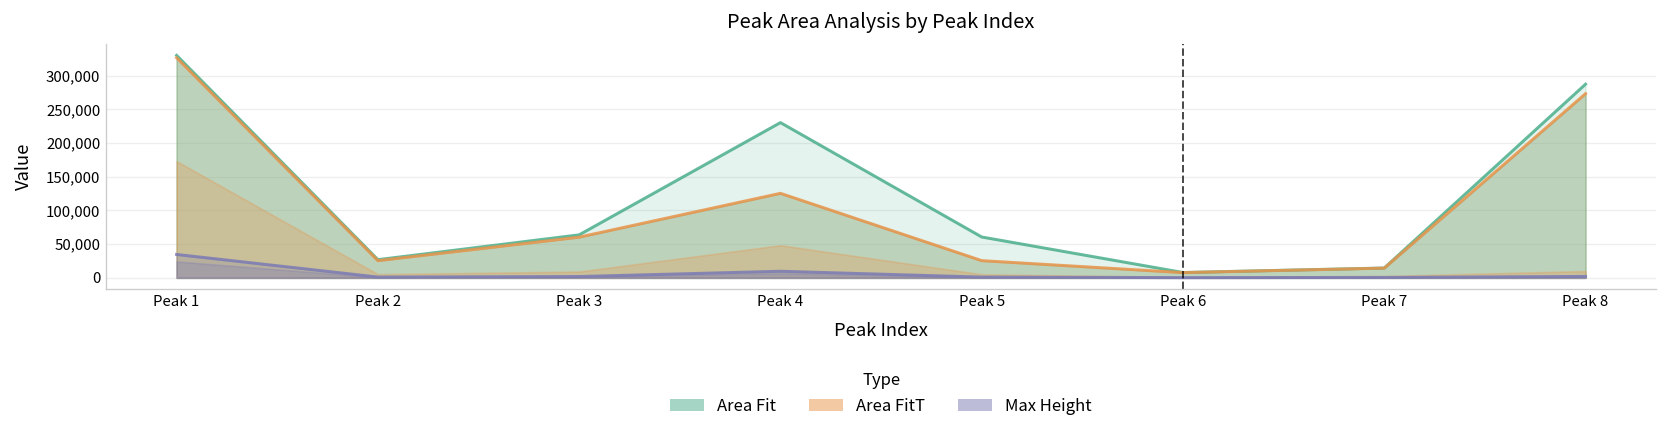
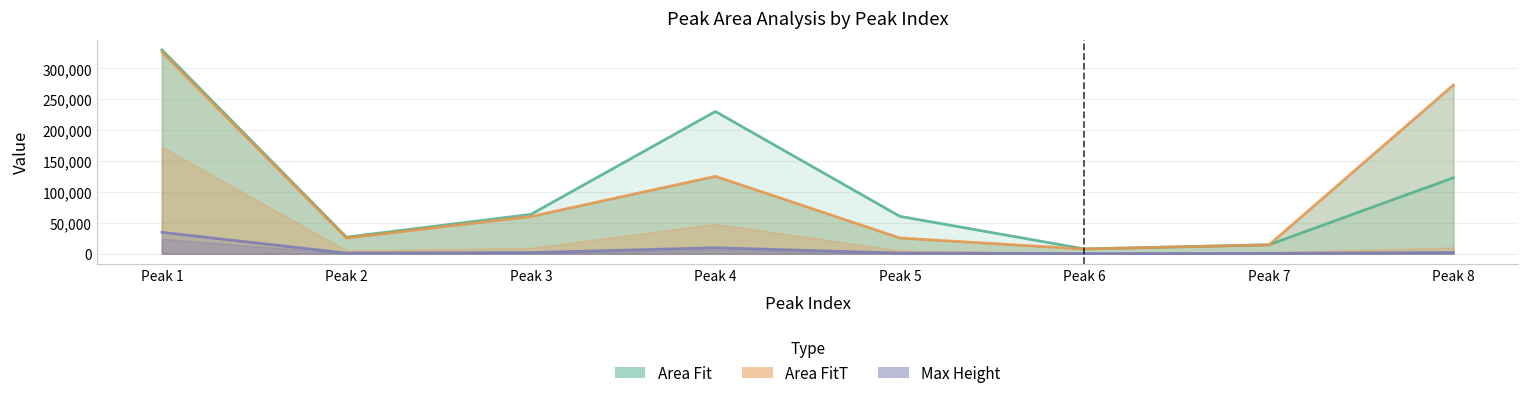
  {
    "Area Fit": {
      "Peak 4": "230,000",
      "Peak 5": "60,000",
-     "Peak 8": "290,000"
+     "Peak 8": "120,000"
    }
  }
